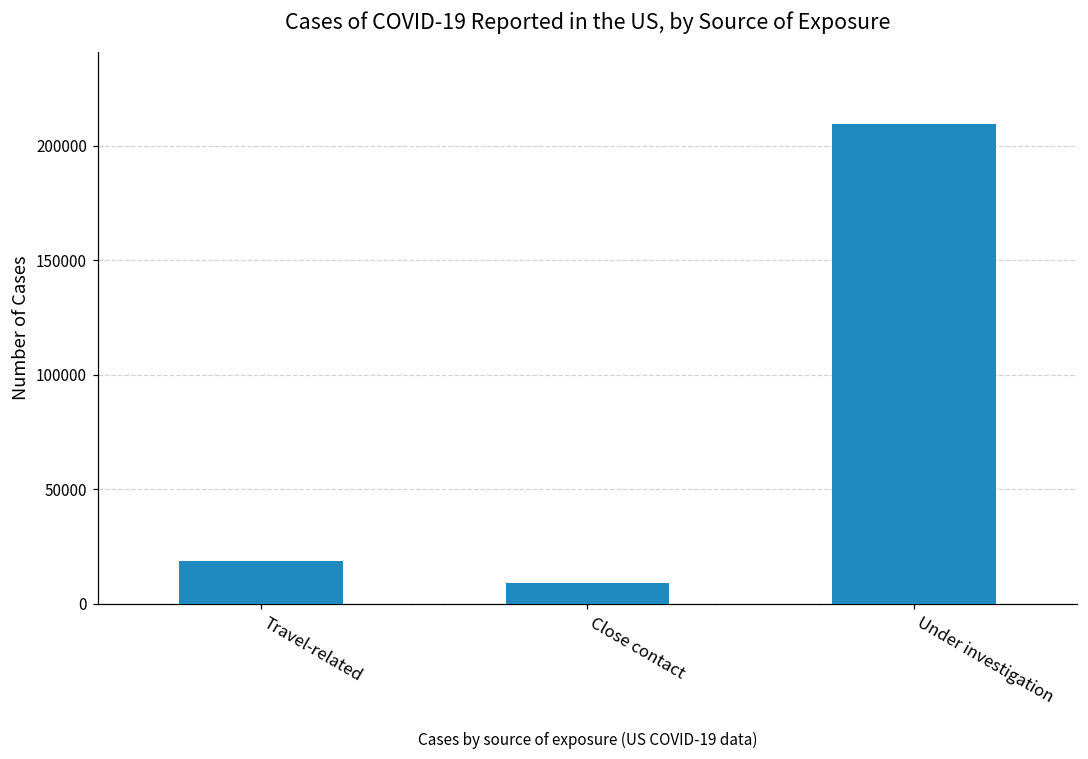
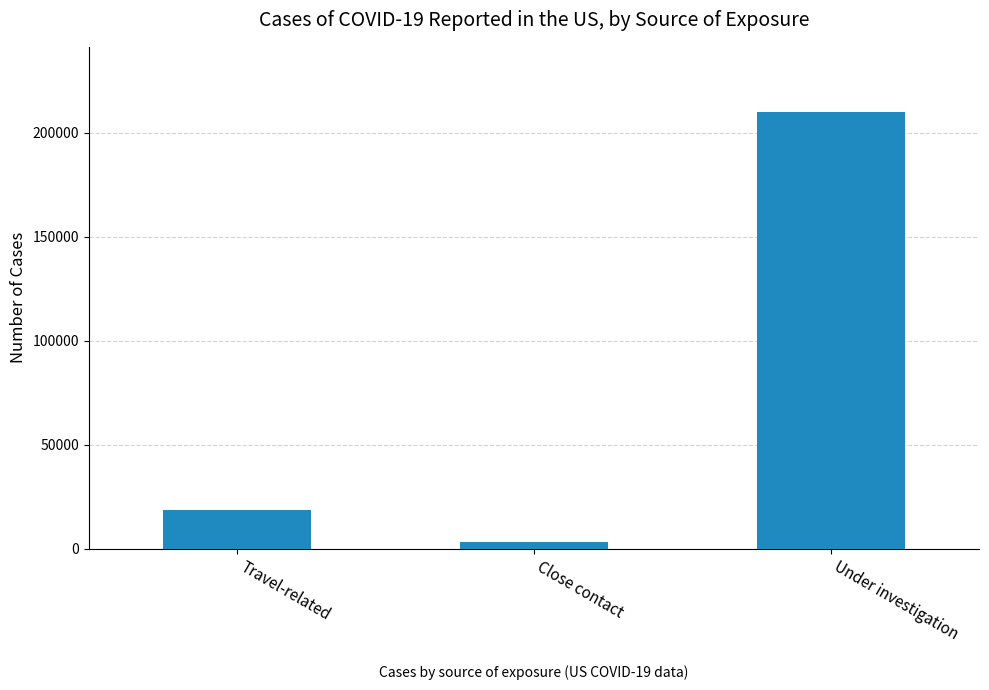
  {
    "Travel-related": 18000,
-   "Close contact": 9000,
+   "Close contact": 3000,
    "Under investigation": 210000
  }
